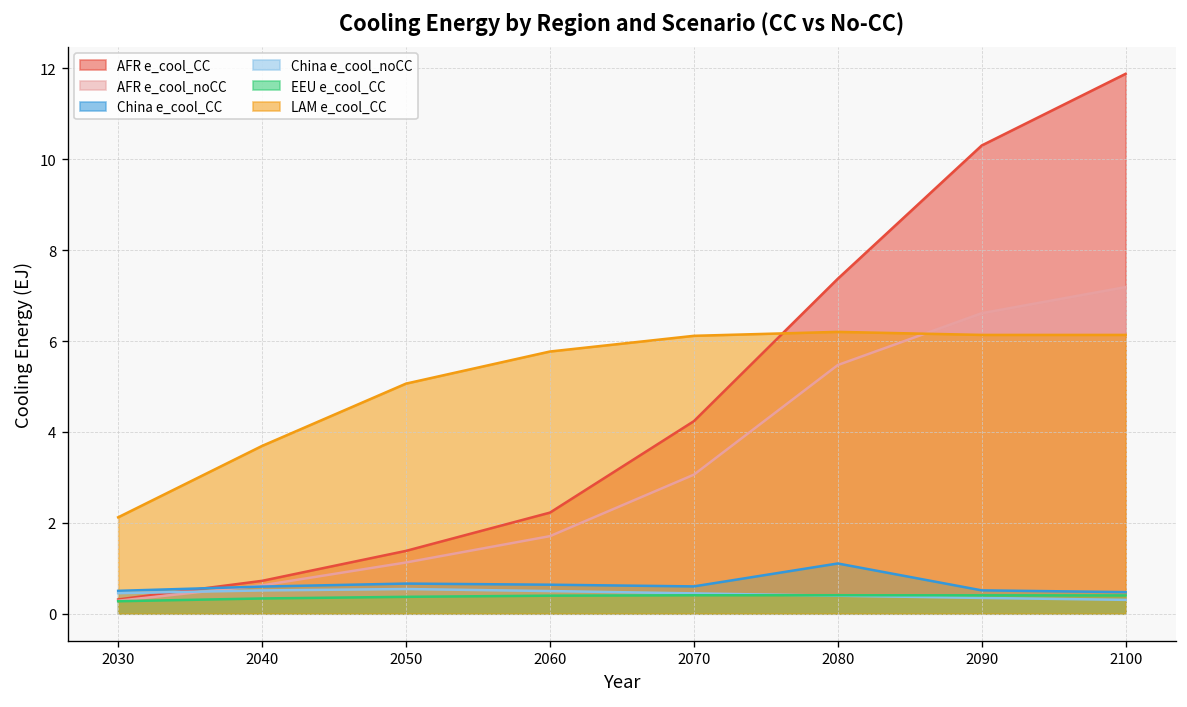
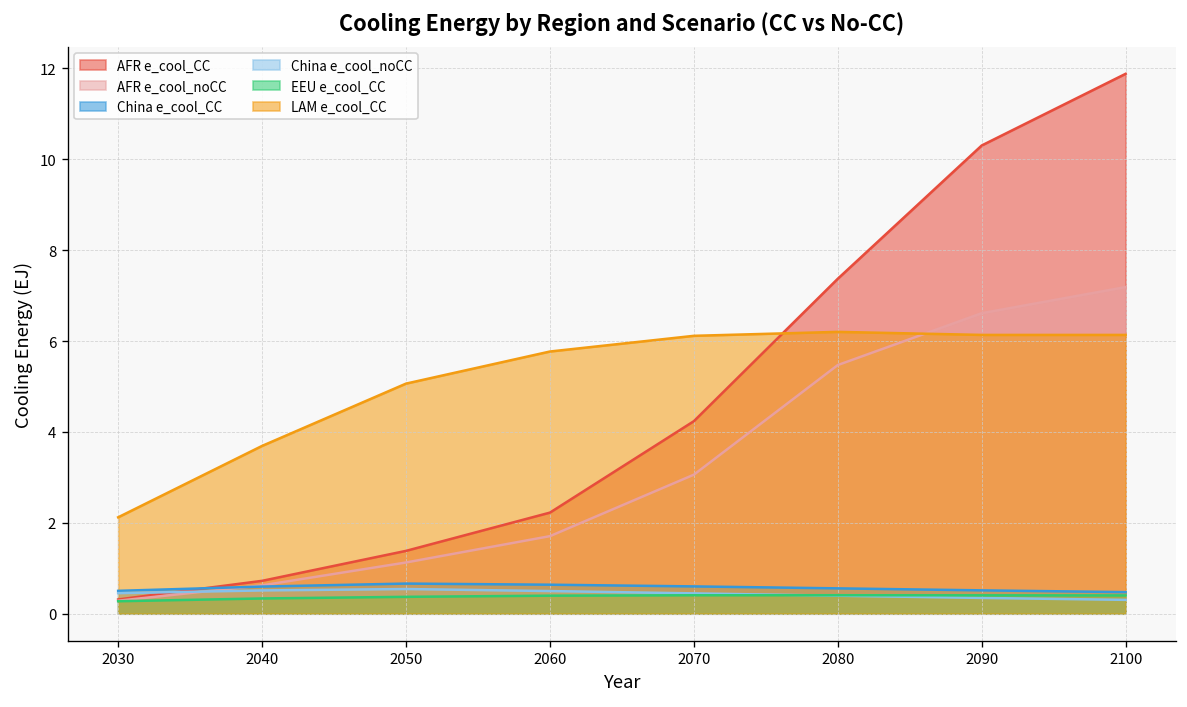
  {
    "AFR e_cool_CC": {
      "2040": 0.7,
      "2050": 1.4,
      "2060": 2.2,
      "2070": 4.2,
      "2080": 7.4,
      "2090": 10.3,
      "2100": 11.9
    },
    "AFR e_cool_noCC": {
      "2050": 1.1,
      "2060": 1.7,
      "2070": 3.1,
      "2080": 5.5,
      "2090": 6.6,
      "2100": 7.2
    },
    "China e_cool_CC": {
      "2050": 0.7,
      "2060": 0.6,
      "2070": 0.6,
-     "2080": 1.1,
+     "2080": 0.6,
      "2090": 0.5,
      "2100": 0.5
    },
    "China e_cool_noCC": {
      "2040": 0.5,
      "2050": 0.5,
      "2060": 0.5,
      "2100": 0.3
    },
    "EEU e_cool_CC": {
      "2040": 0.3,
      "2050": 0.4,
      "2060": 0.4,
      "2100": 0.4
    },
    "LAM e_cool_CC": {
      "2030": 2.1,
      "2040": 3.7,
      "2050": 5.1,
      "2060": 5.8,
      "2070": 6.1,
      "2080": 6.2,
      "2090": 6.1,
      "2100": 6.1
    }
  }
